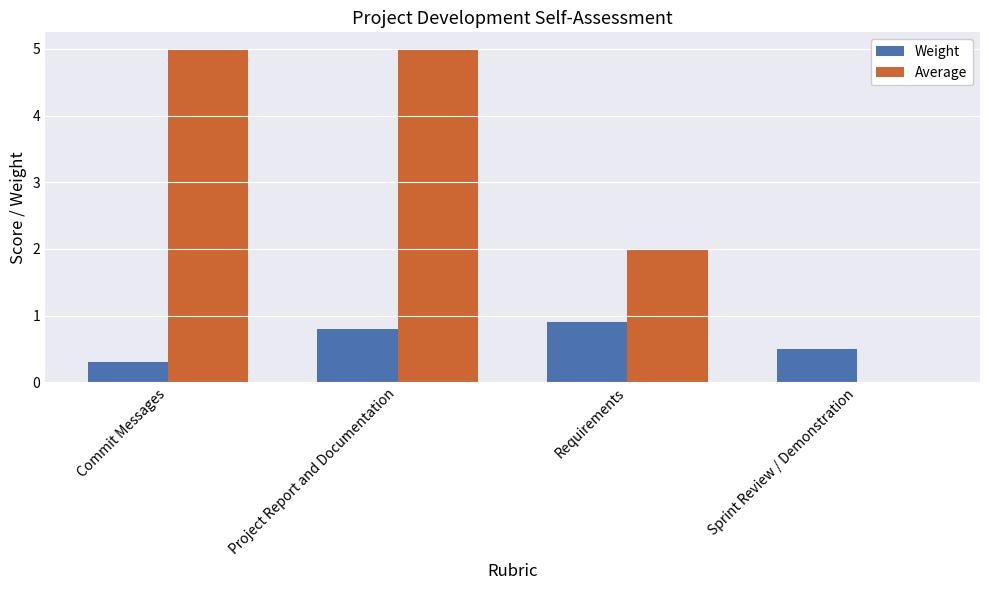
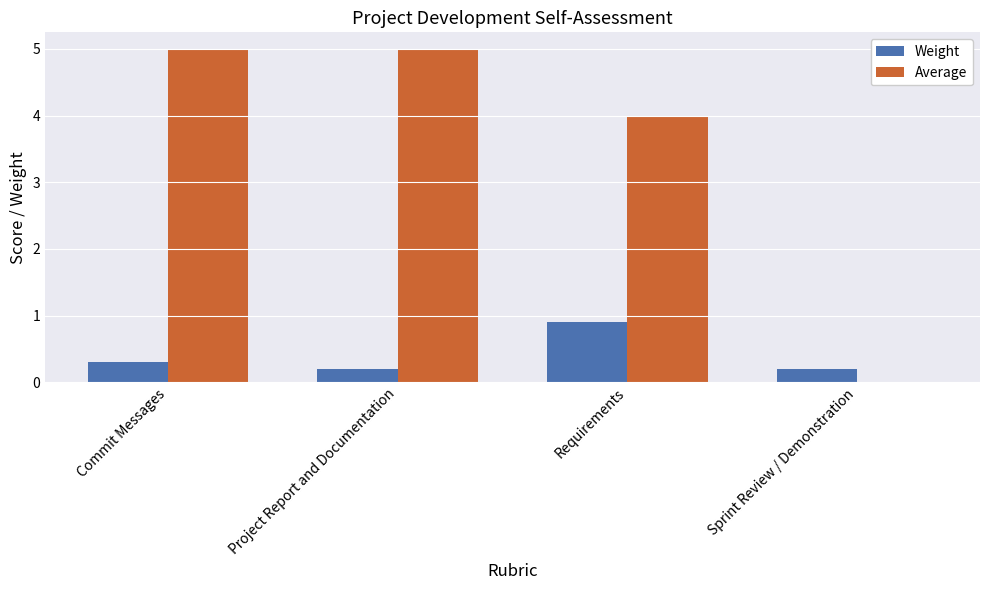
  {
    "Weight": {
      "Commit Messages": 0.3,
-     "Project Report and Documentation": 0.8,
+     "Project Report and Documentation": 0.2,
      "Requirements": 0.9,
-     "Sprint Review / Demonstration": 0.5
+     "Sprint Review / Demonstration": 0.2
    },
    "Average": {
      "Commit Messages": 5,
      "Project Report and Documentation": 5,
-     "Requirements": 2,
+     "Requirements": 4,
      "Sprint Review / Demonstration": 0
    }
  }
